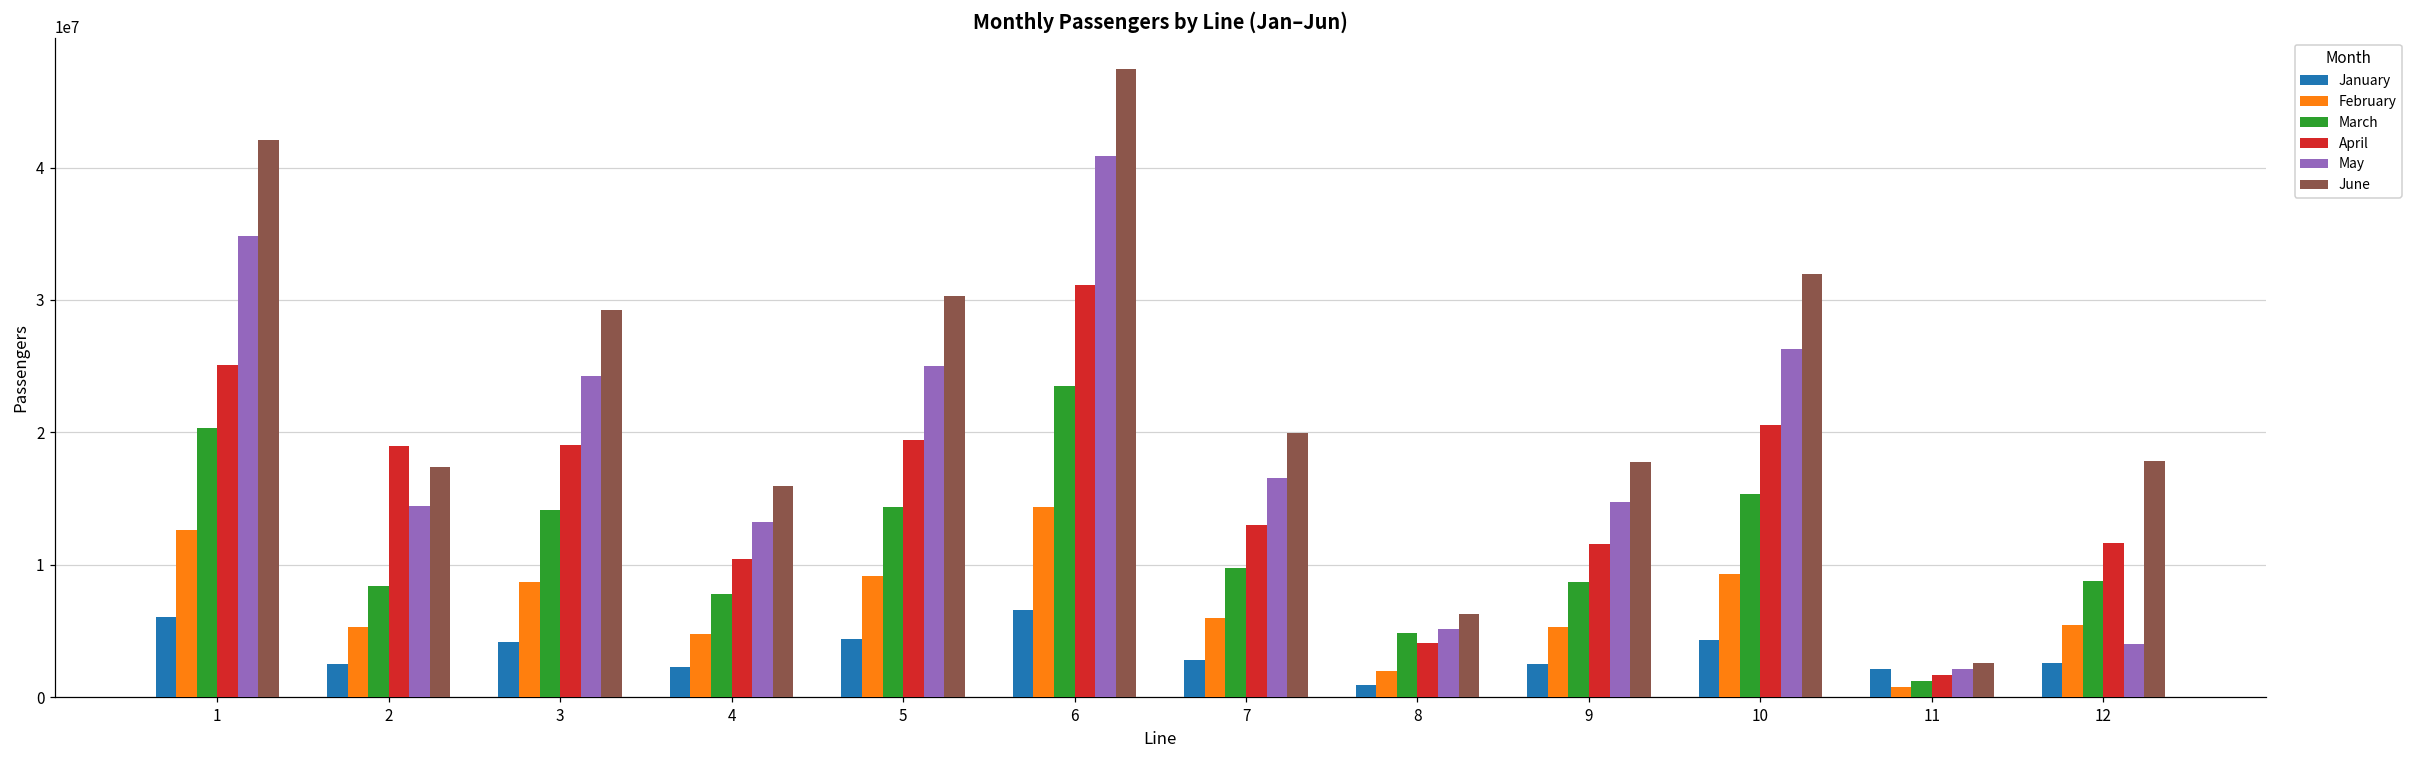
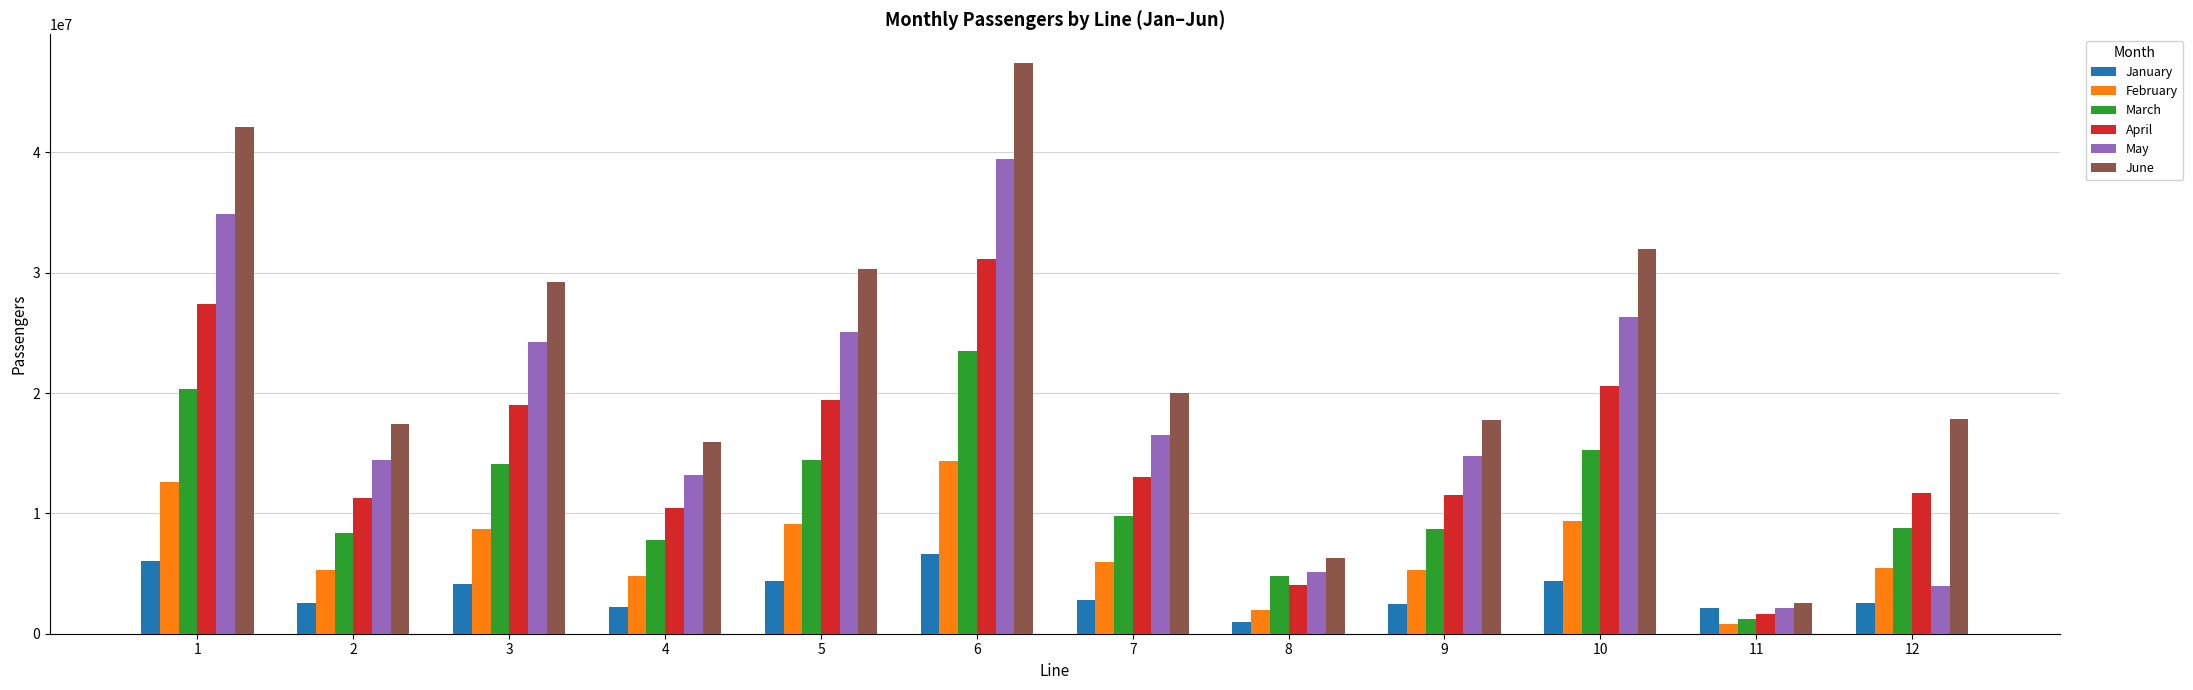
  {
    "January": {
      "1": 6000000,
      "2": 2500000,
      "3": 4200000,
      "4": 2300000,
      "5": 4400000,
      "6": 6600000,
      "7": 2800000,
      "8": 900000,
      "9": 2500000,
      "10": 4300000,
      "11": 2100000,
      "12": 2600000
    },
    "February": {
      "1": 12600000,
      "2": 5300000,
      "3": 8700000,
      "4": 4800000,
      "5": 9100000,
      "6": 14300000,
      "7": 6000000,
      "8": 2000000,
      "9": 5300000,
      "10": 9300000,
      "11": 800000,
      "12": 5500000
    },
    "March": {
      "1": 20300000,
      "2": 8400000,
      "3": 14100000,
      "4": 7800000,
      "5": 14400000,
      "6": 23500000,
      "7": 9700000,
      "8": 4800000,
      "9": 8700000,
      "10": 15300000,
      "11": 1200000,
      "12": 8800000
    },
    "April": {
-     "1": 25100000,
-     "2": 19000000,
+     "1": 27400000,
+     "2": 11300000,
      "3": 19000000,
      "4": 10400000,
      "5": 19400000,
      "6": 31100000,
      "7": 13000000,
      "8": 4100000,
      "9": 11600000,
      "10": 20600000,
      "11": 1700000,
      "12": 11700000
    },
    "May": {
      "1": 34800000,
      "2": 14400000,
      "3": 24200000,
      "4": 13200000,
      "5": 25000000,
-     "6": 40800000,
+     "6": 39400000,
      "7": 16500000,
      "8": 5100000,
      "9": 14700000,
      "10": 26300000,
      "11": 2100000,
      "12": 4000000
    },
    "June": {
      "1": 42100000,
      "2": 17400000,
      "3": 29200000,
      "4": 15900000,
      "5": 30300000,
      "6": 47400000,
      "7": 20000000,
      "8": 6300000,
      "9": 17800000,
      "10": 31900000,
      "11": 2600000,
      "12": 17900000
    }
  }
